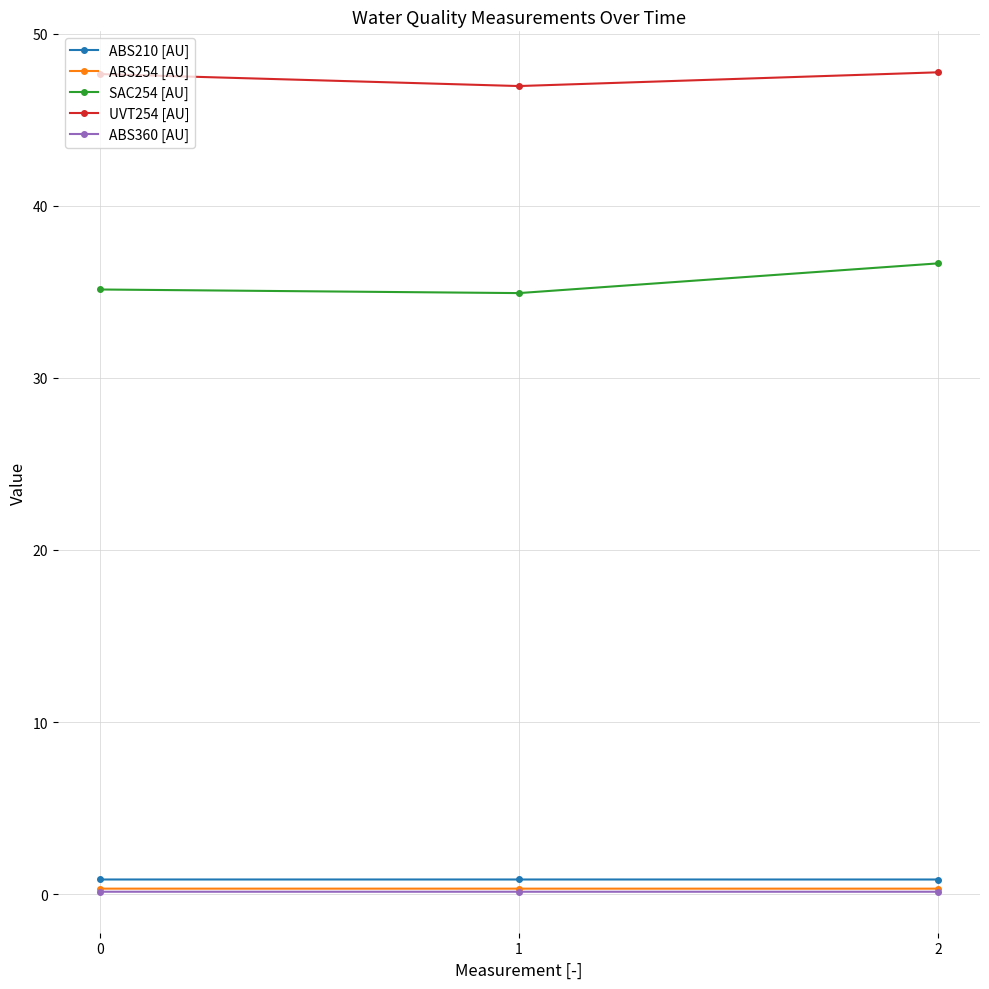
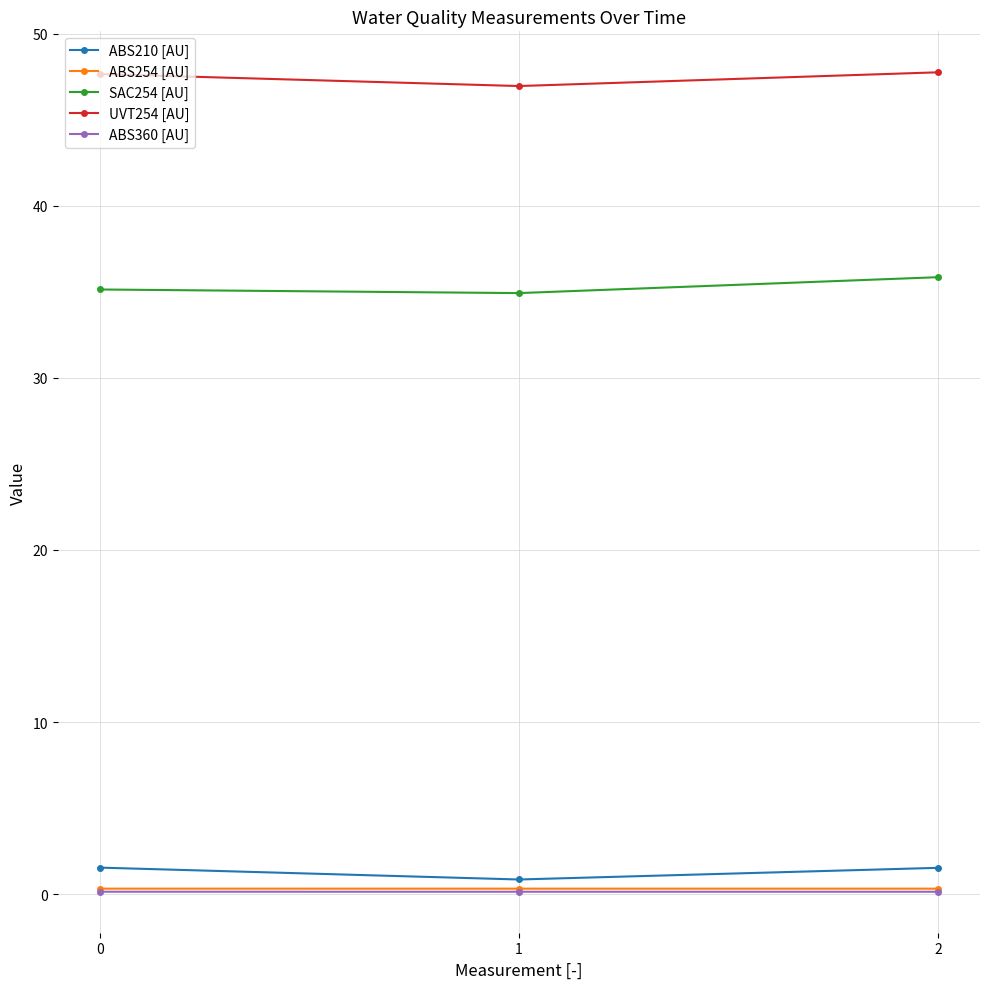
  {
    "ABS210 [AU]": {
-     "0": 0.9,
+     "0": 1.5,
      "1": 0.9,
-     "2": 0.9
+     "2": 1.5
    },
    "ABS254 [AU]": {
      "0": 0.3,
      "1": 0.3,
      "2": 0.3
    },
    "SAC254 [AU]": {
      "0": 35.1,
      "1": 34.9,
-     "2": 36.7
+     "2": 35.9
    },
    "UVT254 [AU]": {
      "1": 47.0,
      "2": 47.8
    },
    "ABS360 [AU]": {
      "0": 0.1,
      "1": 0.1,
      "2": 0.1
    }
  }
